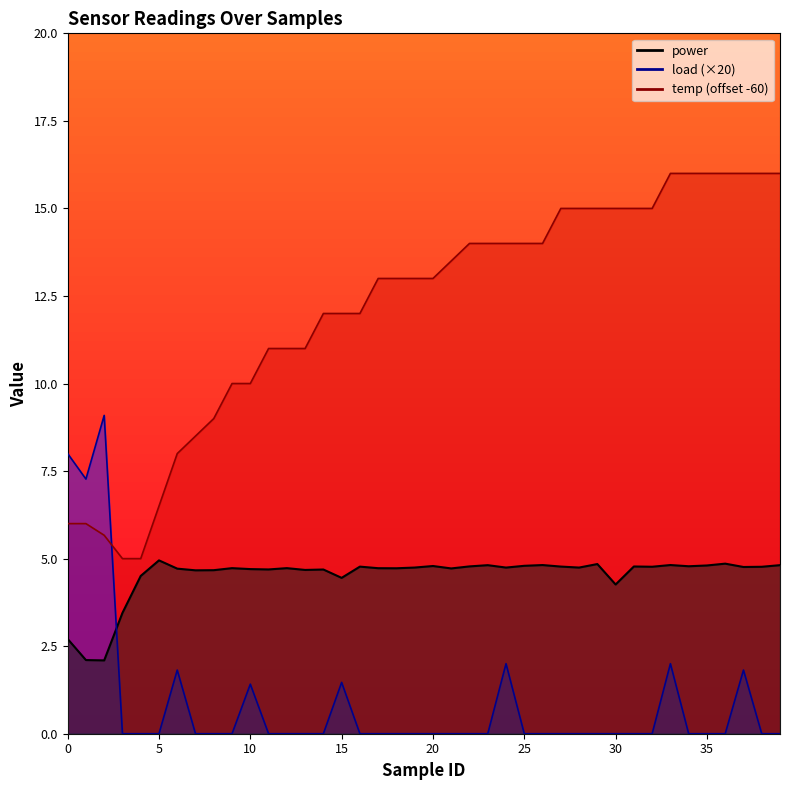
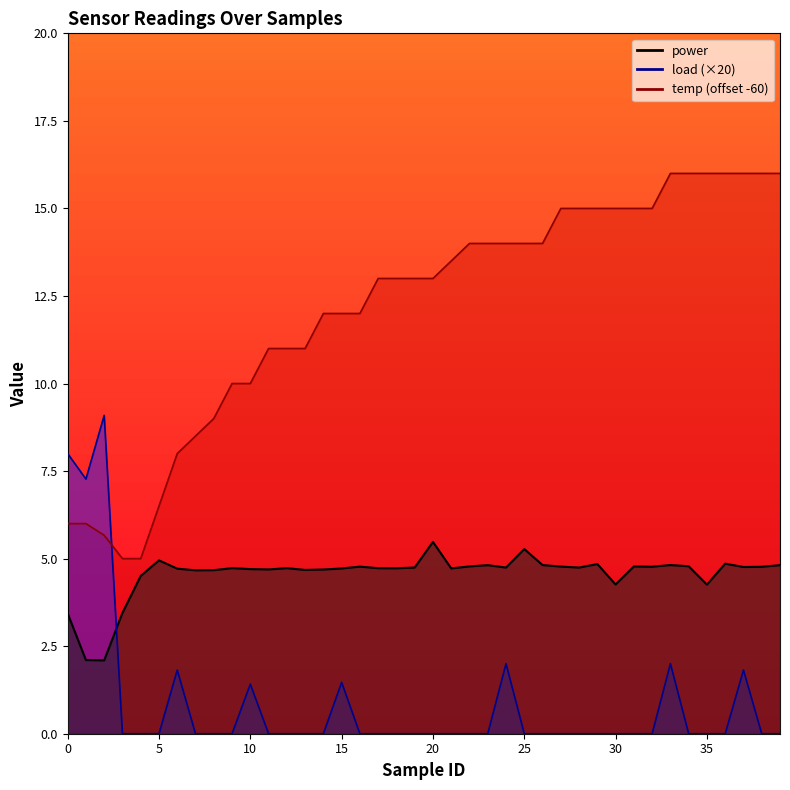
  {
    "power": {
-     "0": 2.7,
+     "0": 3.4,
      "5": 5.0,
      "10": 4.7,
-     "15": 4.5,
-     "20": 4.8,
-     "25": 4.8,
+     "15": 4.7,
+     "20": 5.5,
+     "25": 5.3,
      "30": 4.3,
-     "35": 4.8
+     "35": 4.3
    },
    "load (×20)": {
      "0": 8.0,
      "5": 0.0,
      "10": 1.4,
      "15": 1.5,
      "20": 0.0,
      "25": 0.0,
      "30": 0.0,
      "35": 0.0
    }
  }
